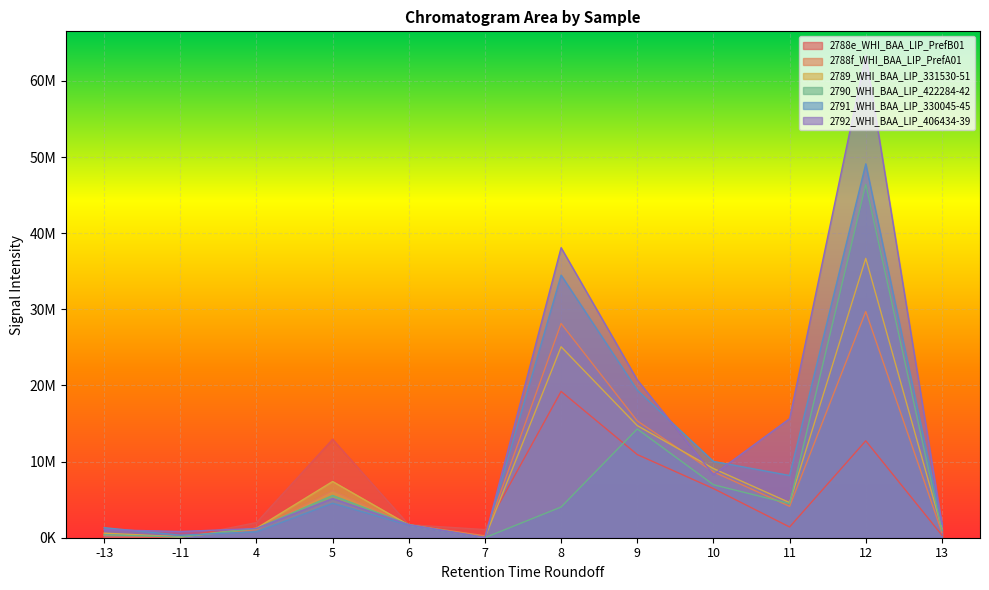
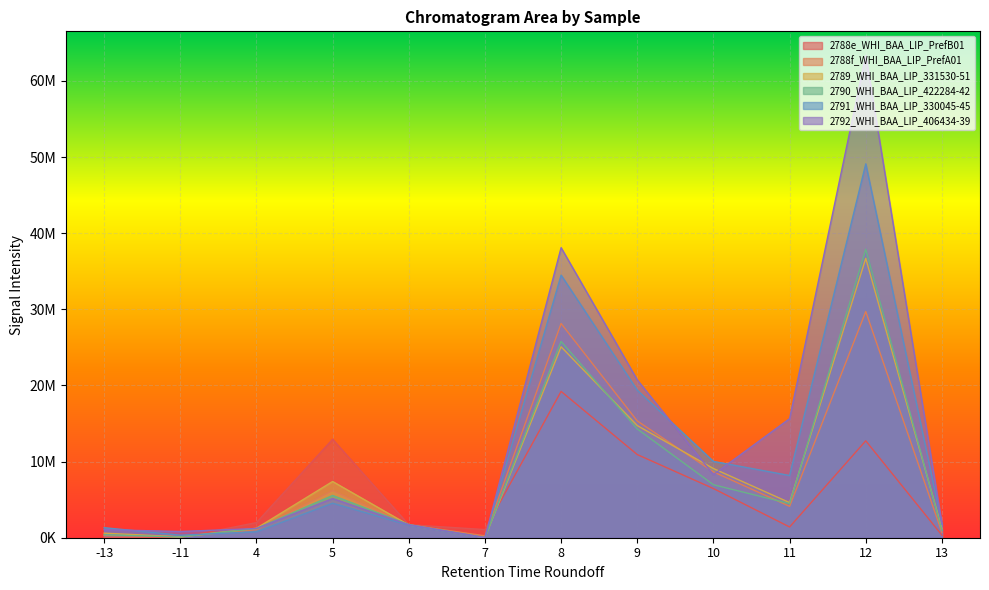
  {
    "2790_WHI_BAA_LIP_422284-42": {
      "5": 6000000,
-     "8": 4000000,
+     "8": 26000000,
      "9": 14000000,
      "10": 7000000,
-     "12": 46000000
+     "12": 38000000
    }
  }
